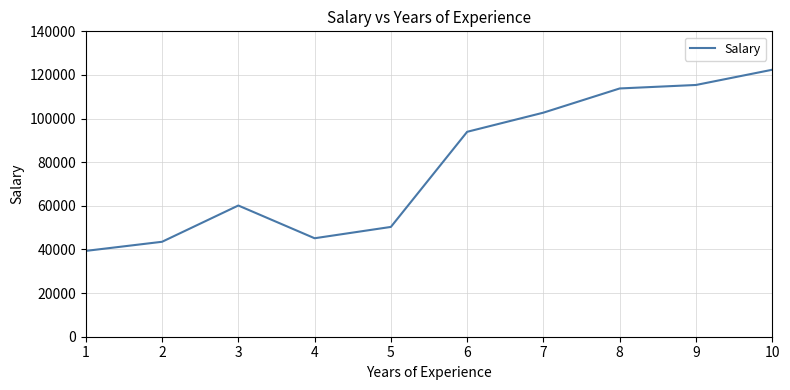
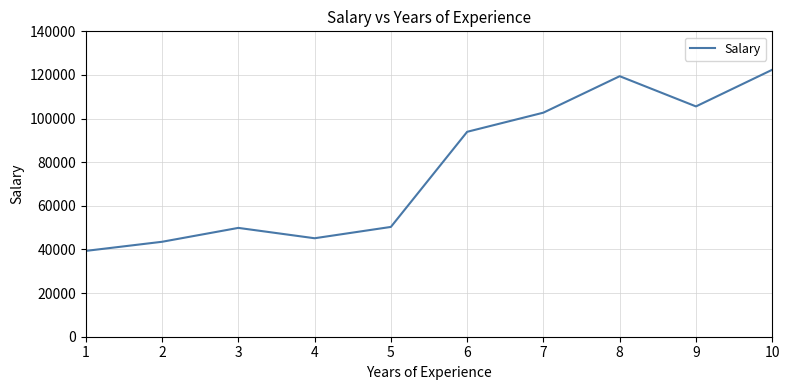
  {
    "1": 39000,
    "2": 44000,
-   "3": 60000,
+   "3": 50000,
    "4": 45000,
    "5": 50000,
    "6": 94000,
    "7": 103000,
-   "8": 114000,
-   "9": 115000,
+   "8": 119000,
+   "9": 106000,
    "10": 122000
  }
